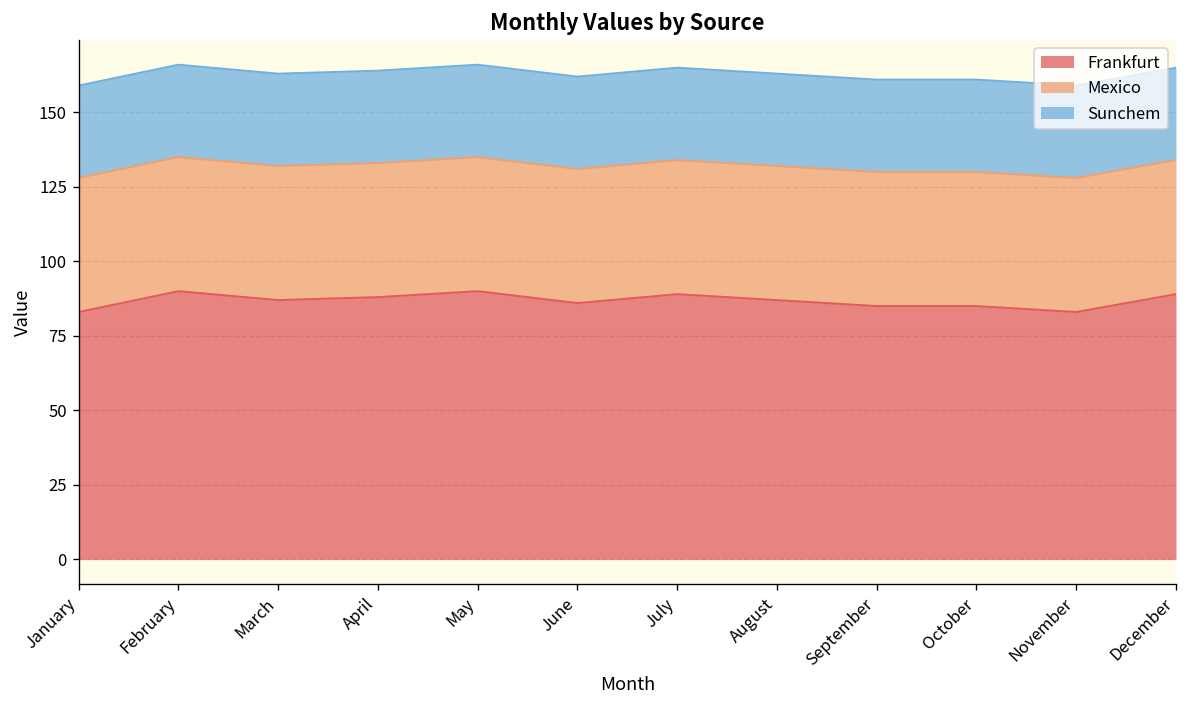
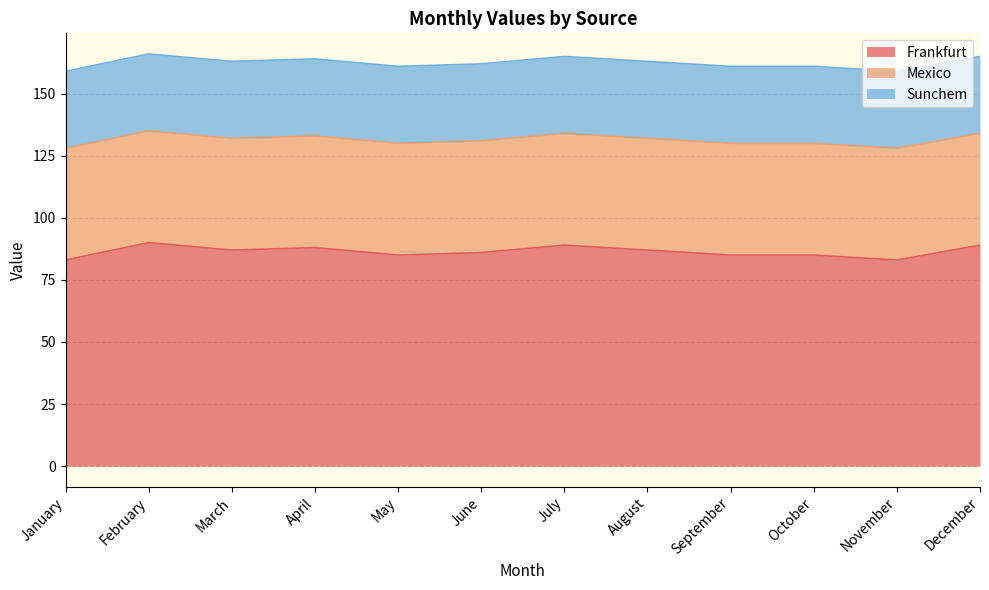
  {
    "Frankfurt": {
      "January": 83,
      "February": 90,
      "March": 87,
      "April": 88,
-     "May": 90,
+     "May": 85,
      "June": 86,
      "July": 89,
      "August": 87,
      "September": 85,
      "October": 85,
      "November": 83,
      "December": 89
    },
    "Mexico": {
      "January": 45,
      "February": 45,
      "March": 45,
      "April": 45,
      "May": 45,
      "June": 45,
      "July": 45,
      "August": 45,
      "September": 45,
      "October": 45,
      "November": 45,
      "December": 45
    },
    "Sunchem": {
      "January": 31,
      "February": 31,
      "March": 31,
      "April": 31,
      "May": 31,
      "June": 31,
      "July": 31,
      "August": 31,
      "September": 31,
      "October": 31,
      "December": 31
    }
  }
